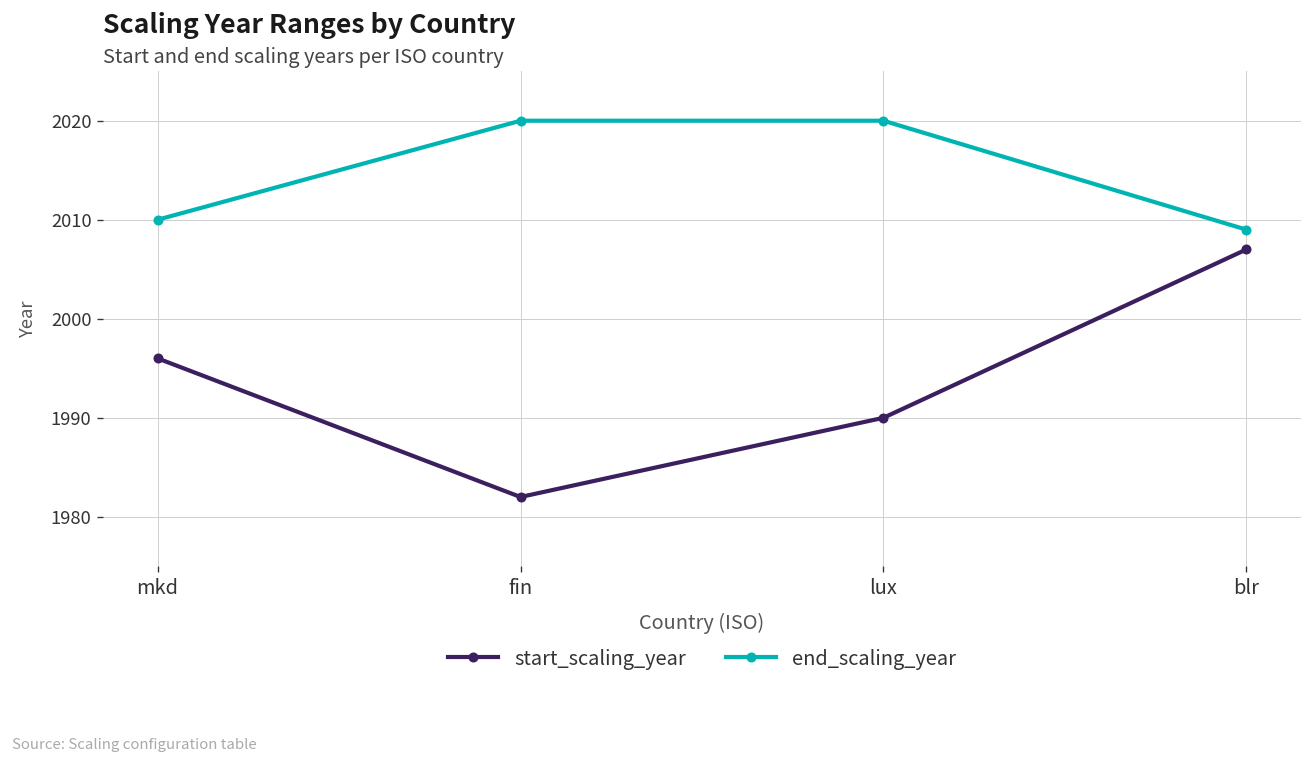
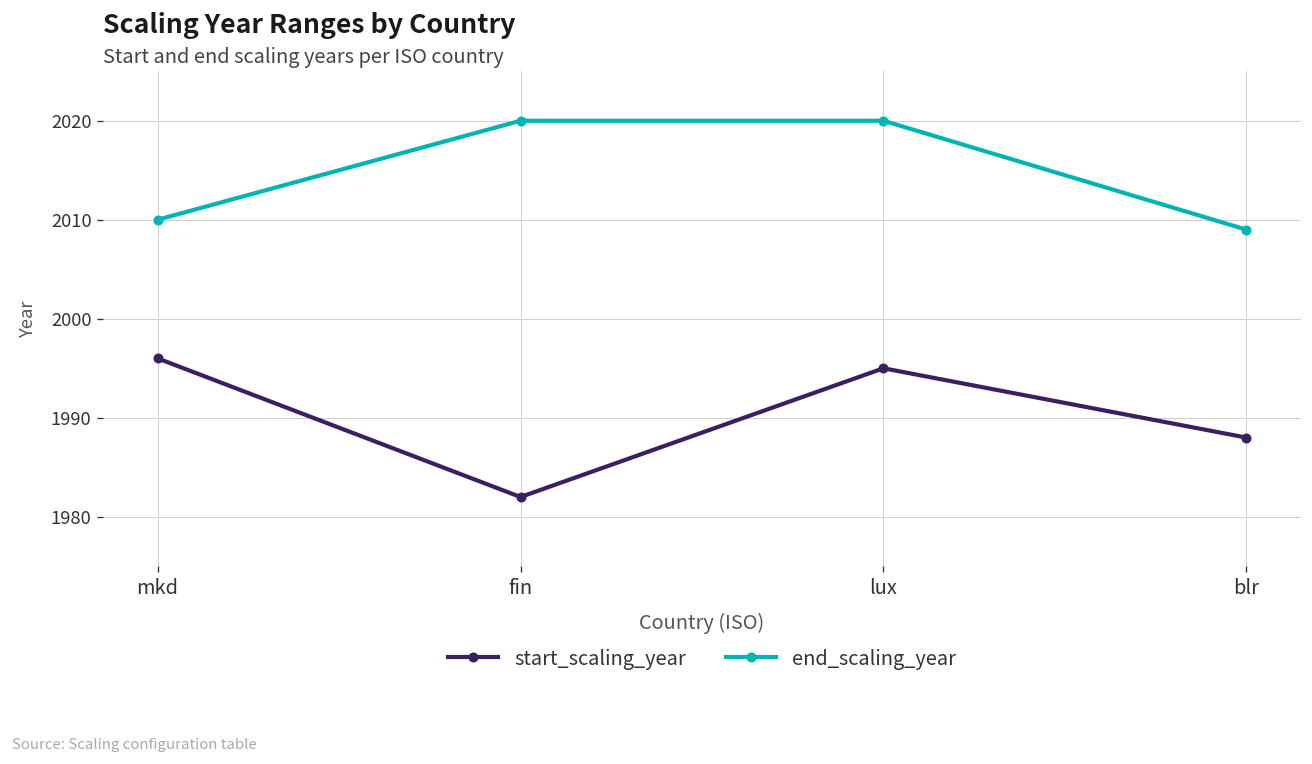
  {
    "start_scaling_year": {
      "mkd": 1996,
      "fin": 1982,
-     "lux": 1990,
-     "blr": 2007
+     "lux": 1995,
+     "blr": 1988
    },
    "end_scaling_year": {
      "mkd": 2010,
      "fin": 2020,
      "lux": 2020,
      "blr": 2009
    }
  }
